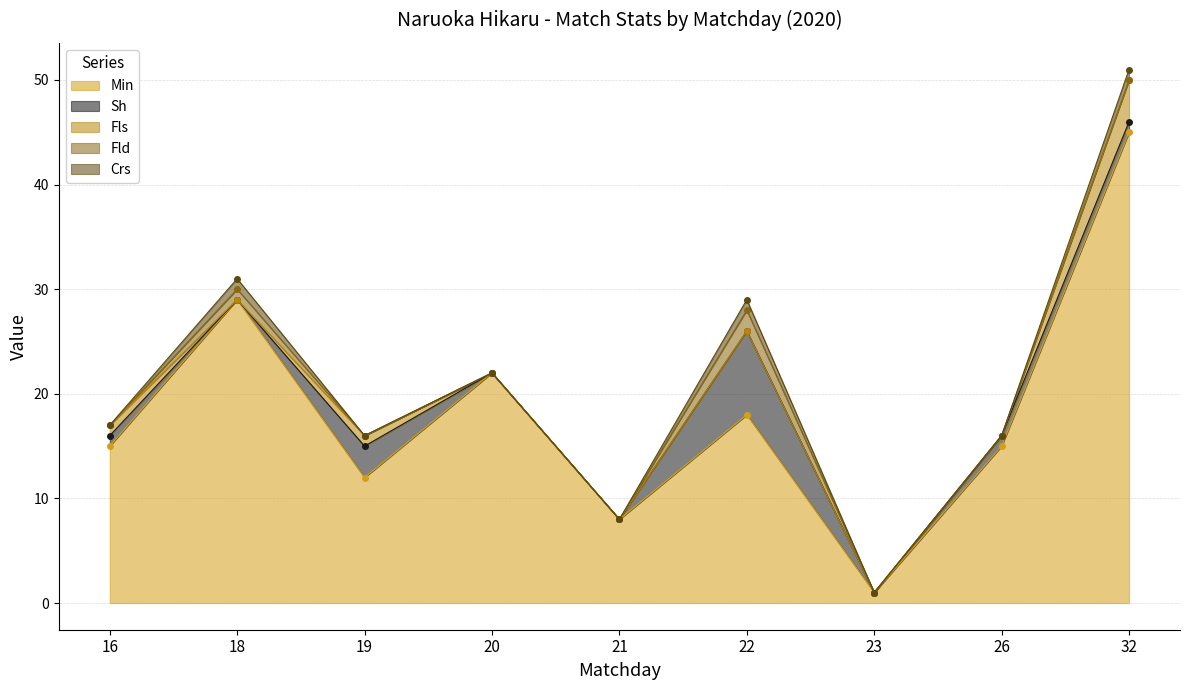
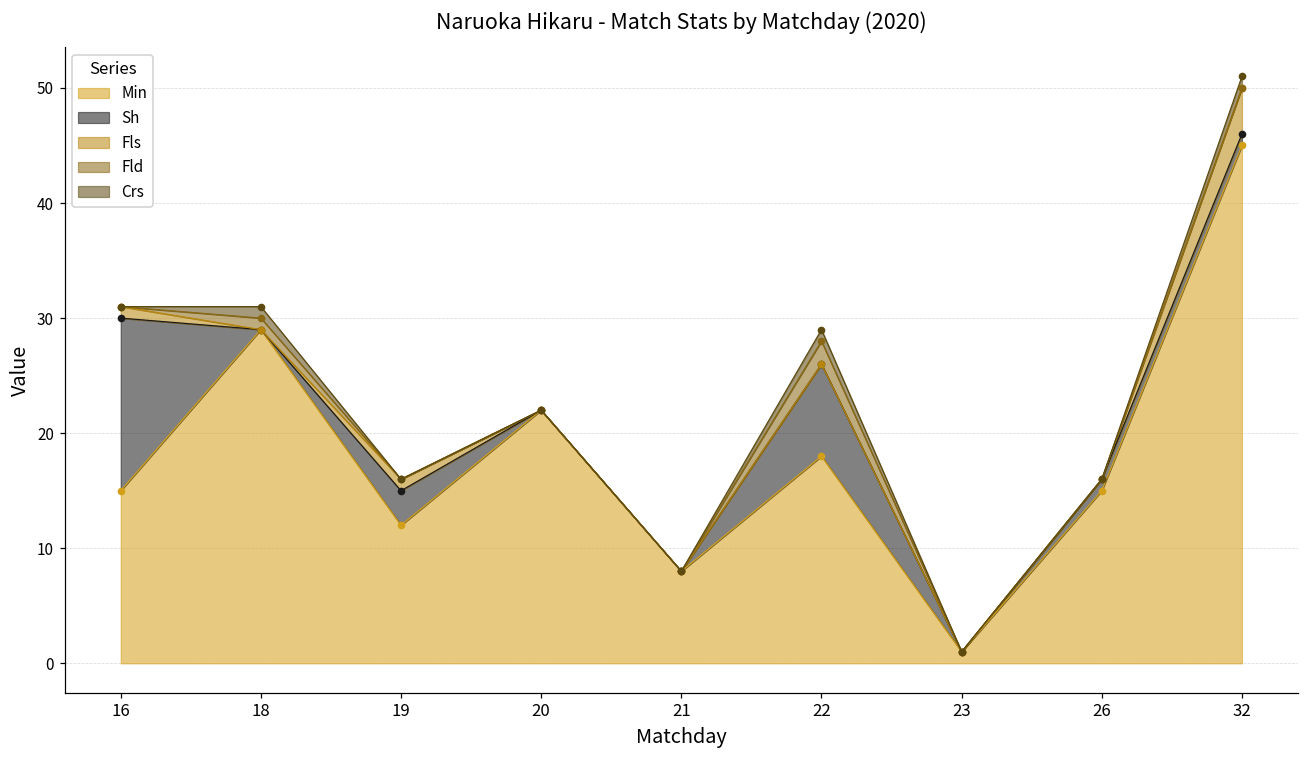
  {
    "Sh": {
-     "16": 1,
+     "16": 15,
      "19": 3,
      "32": 1
    }
  }
